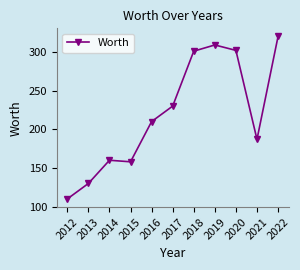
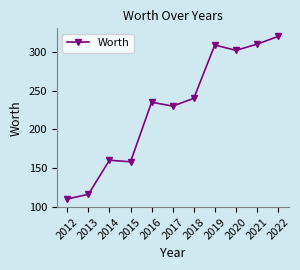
  {
    "2012": 110,
-   "2013": 130,
+   "2013": 120,
    "2014": 160,
    "2015": 160,
-   "2016": 210,
+   "2016": 240,
    "2017": 230,
-   "2018": 300,
+   "2018": 240,
    "2019": 310,
    "2020": 300,
-   "2021": 190,
+   "2021": 310,
    "2022": 320
  }
